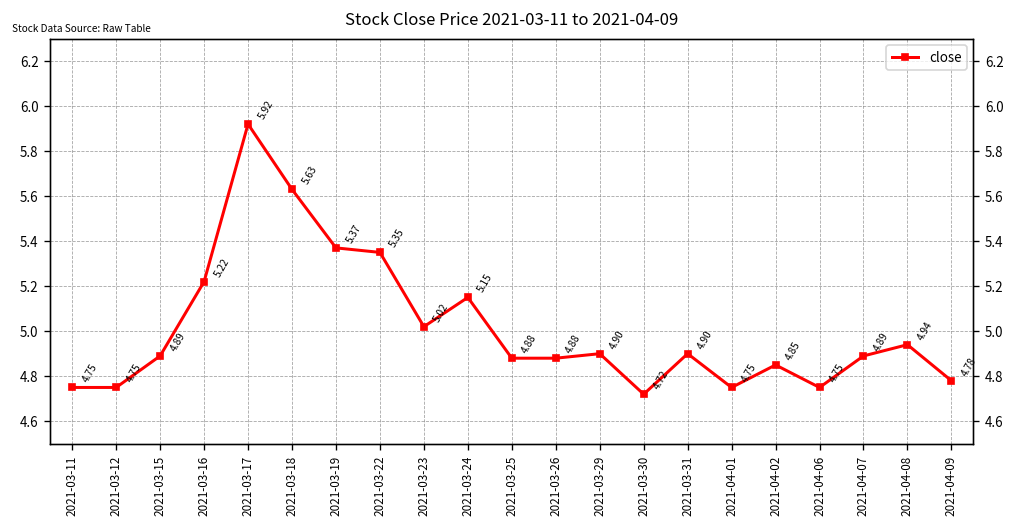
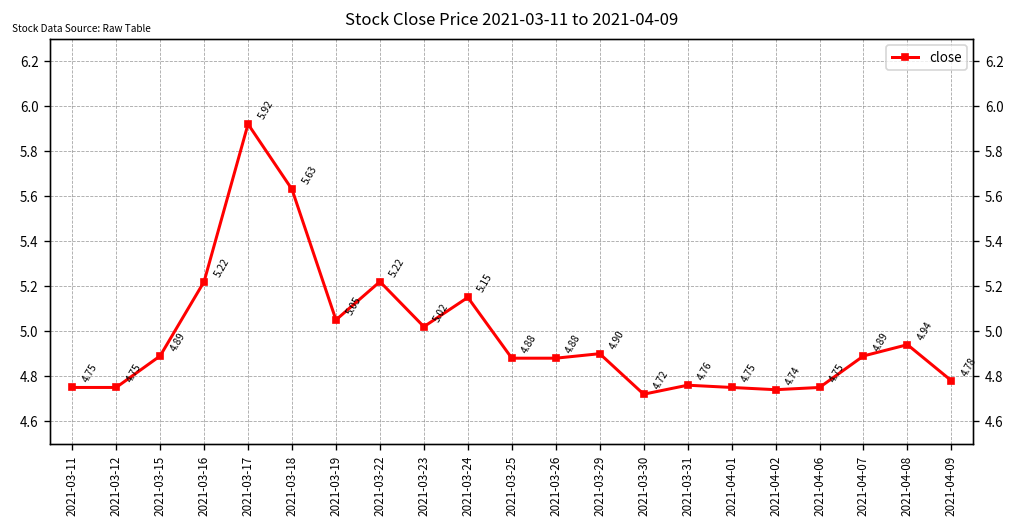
  {
    "2021-03-11": 4.75,
    "2021-03-12": 4.75,
    "2021-03-15": 4.89,
    "2021-03-16": 5.22,
    "2021-03-17": 5.92,
    "2021-03-18": 5.63,
-   "2021-03-19": 5.37,
-   "2021-03-22": 5.35,
+   "2021-03-19": 5.05,
+   "2021-03-22": 5.22,
    "2021-03-23": 5.02,
    "2021-03-24": 5.15,
    "2021-03-25": 4.88,
    "2021-03-26": 4.88,
    "2021-03-29": 4.90,
    "2021-03-30": 4.72,
-   "2021-03-31": 4.90,
+   "2021-03-31": 4.76,
    "2021-04-01": 4.75,
-   "2021-04-02": 4.85,
+   "2021-04-02": 4.74,
    "2021-04-06": 4.75,
    "2021-04-07": 4.89,
    "2021-04-08": 4.94,
    "2021-04-09": 4.78
  }
